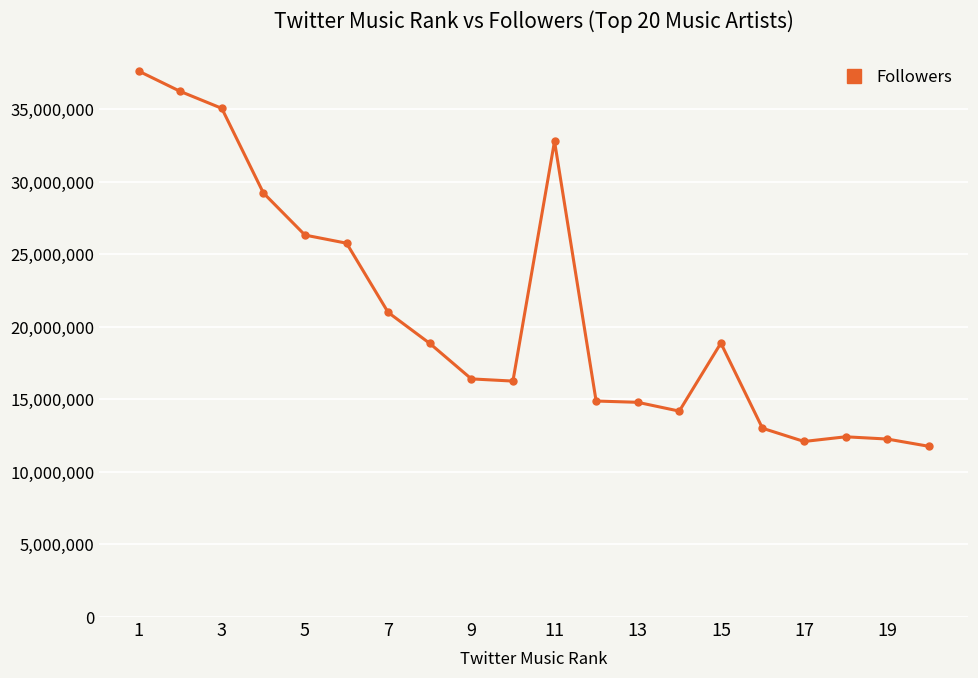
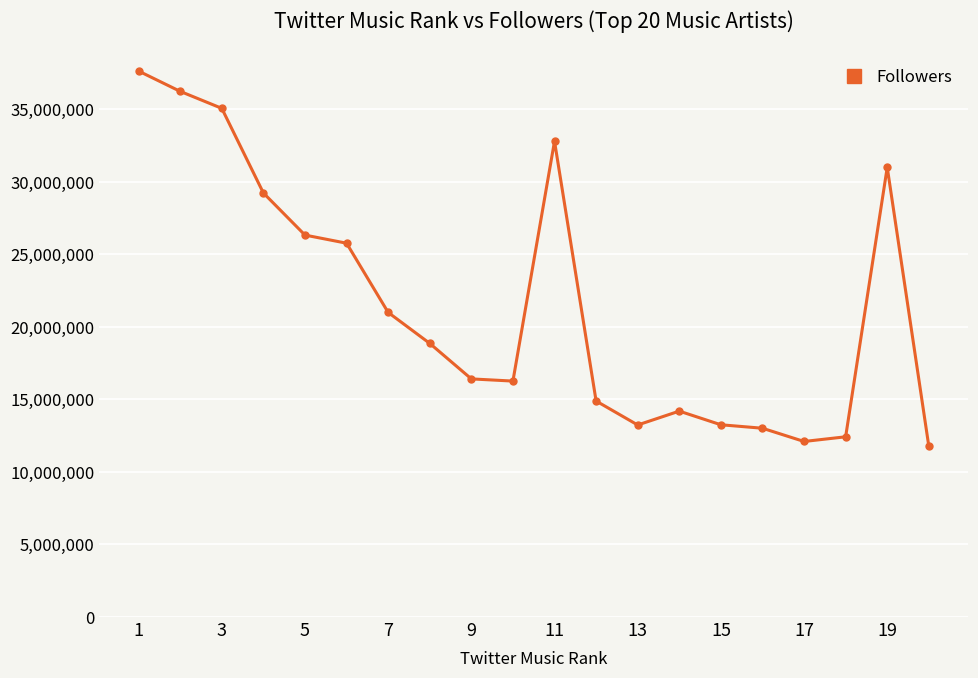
  {
    "1": "37,600,000",
    "3": "35,000,000",
    "5": "26,300,000",
    "7": "21,000,000",
    "9": "16,400,000",
    "11": "32,800,000",
-   "13": "14,800,000",
-   "15": "18,900,000",
+   "13": "13,200,000",
+   "15": "13,200,000",
    "17": "12,100,000",
-   "19": "12,300,000"
+   "19": "31,000,000"
  }
